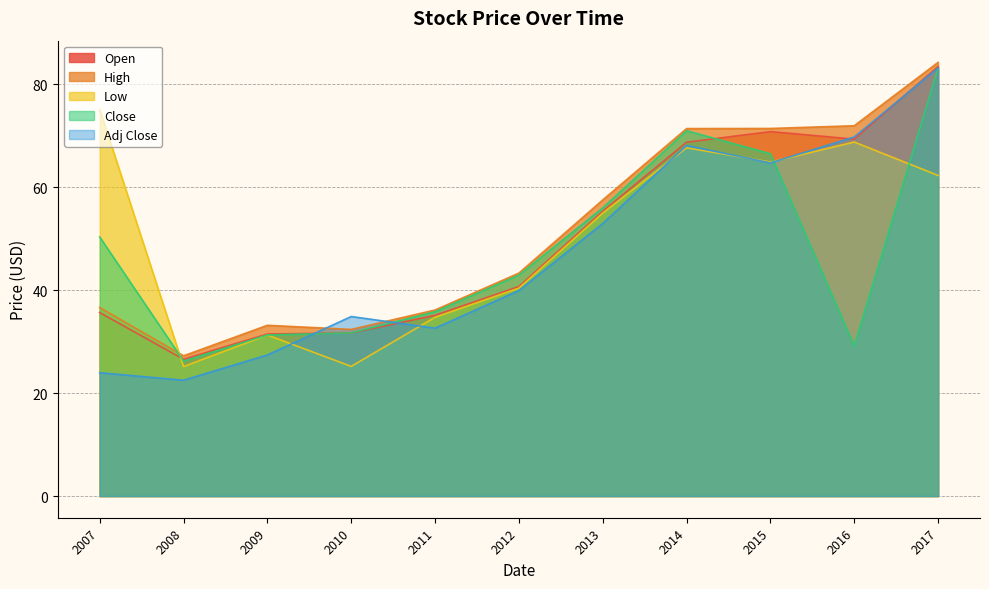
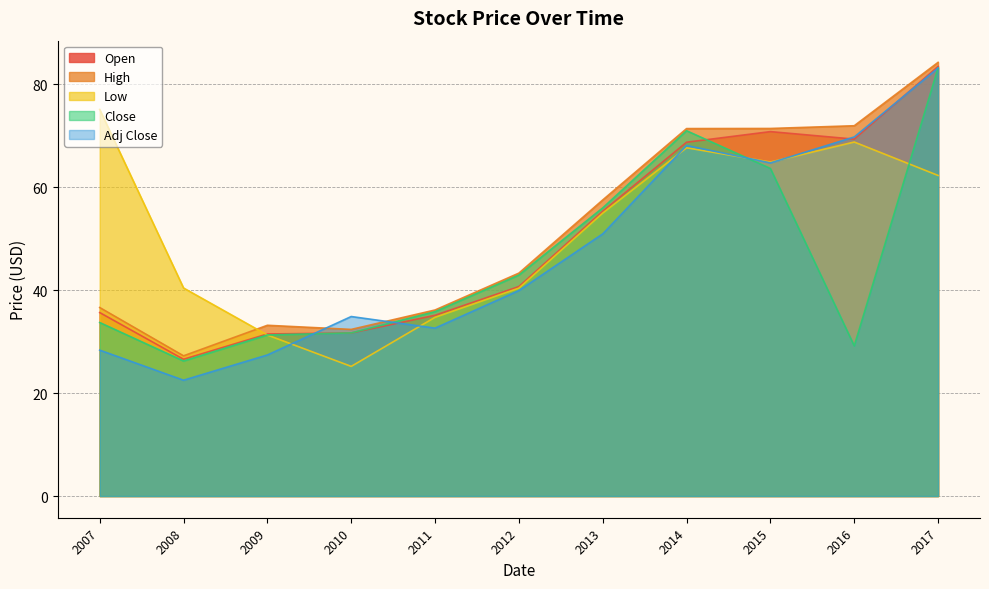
  {
    "Low": {
-     "2008": 25,
+     "2008": 40,
      "2010": 25,
      "2016": 69,
      "2017": 62
    },
    "Close": {
-     "2007": 50,
+     "2007": 34,
      "2013": 56,
-     "2015": 66,
+     "2015": 64,
      "2016": 29
    },
    "Adj Close": {
-     "2007": 24,
+     "2007": 28,
      "2008": 22,
      "2009": 27,
      "2010": 35,
      "2011": 33,
-     "2013": 53
+     "2013": 51
    }
  }
